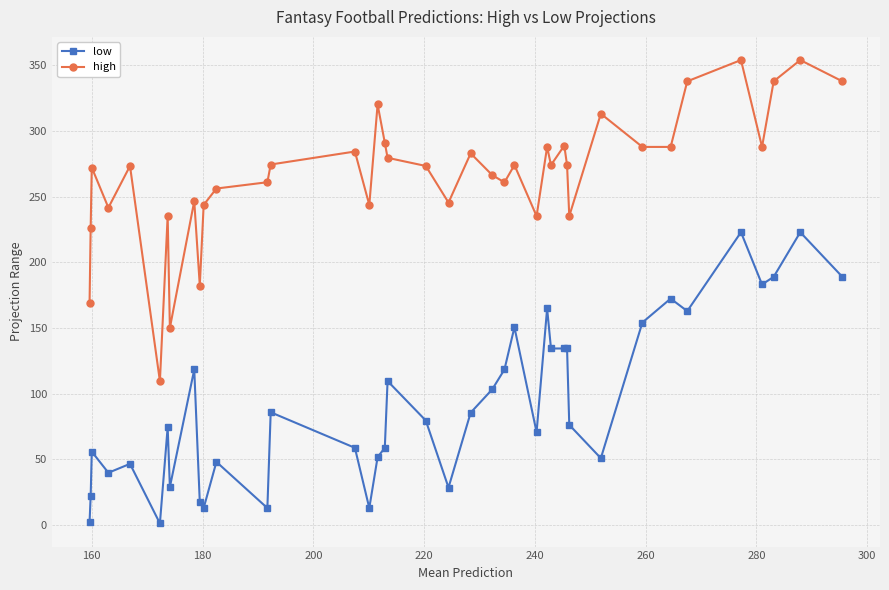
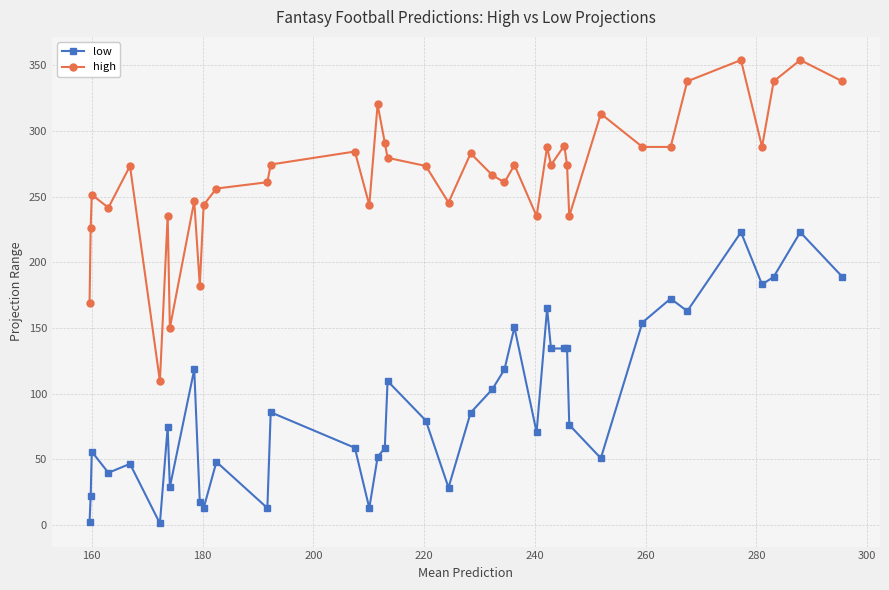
  {
    "low": {
      "160": 56
    },
    "high": {
-     "160": 272
+     "160": 252
    }
  }
